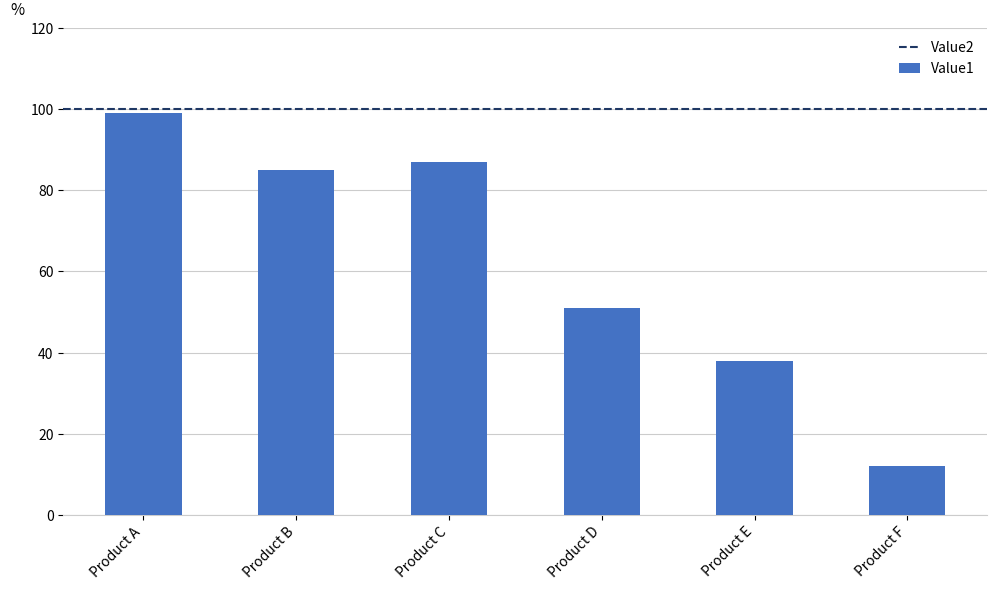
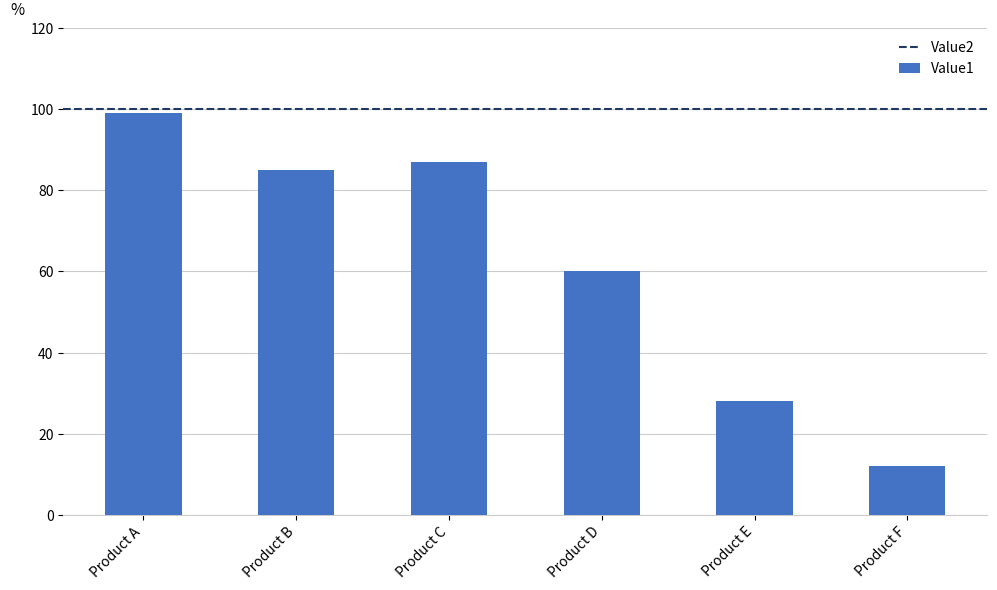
  {
    "Product A": 99,
    "Product B": 85,
    "Product C": 87,
-   "Product D": 51,
-   "Product E": 38,
+   "Product D": 60,
+   "Product E": 28,
    "Product F": 12
  }
